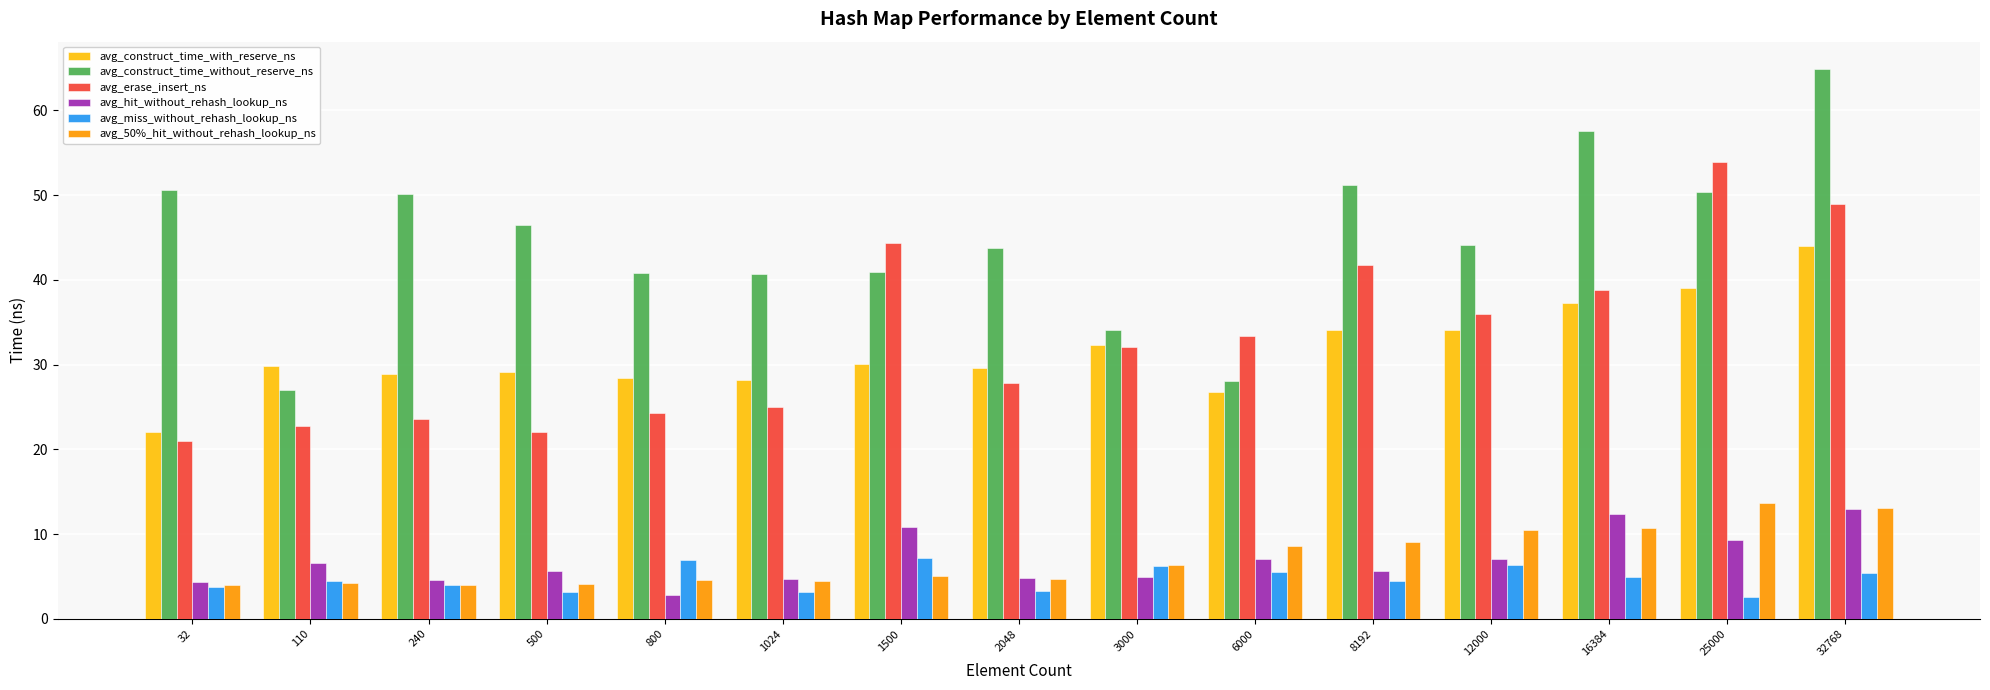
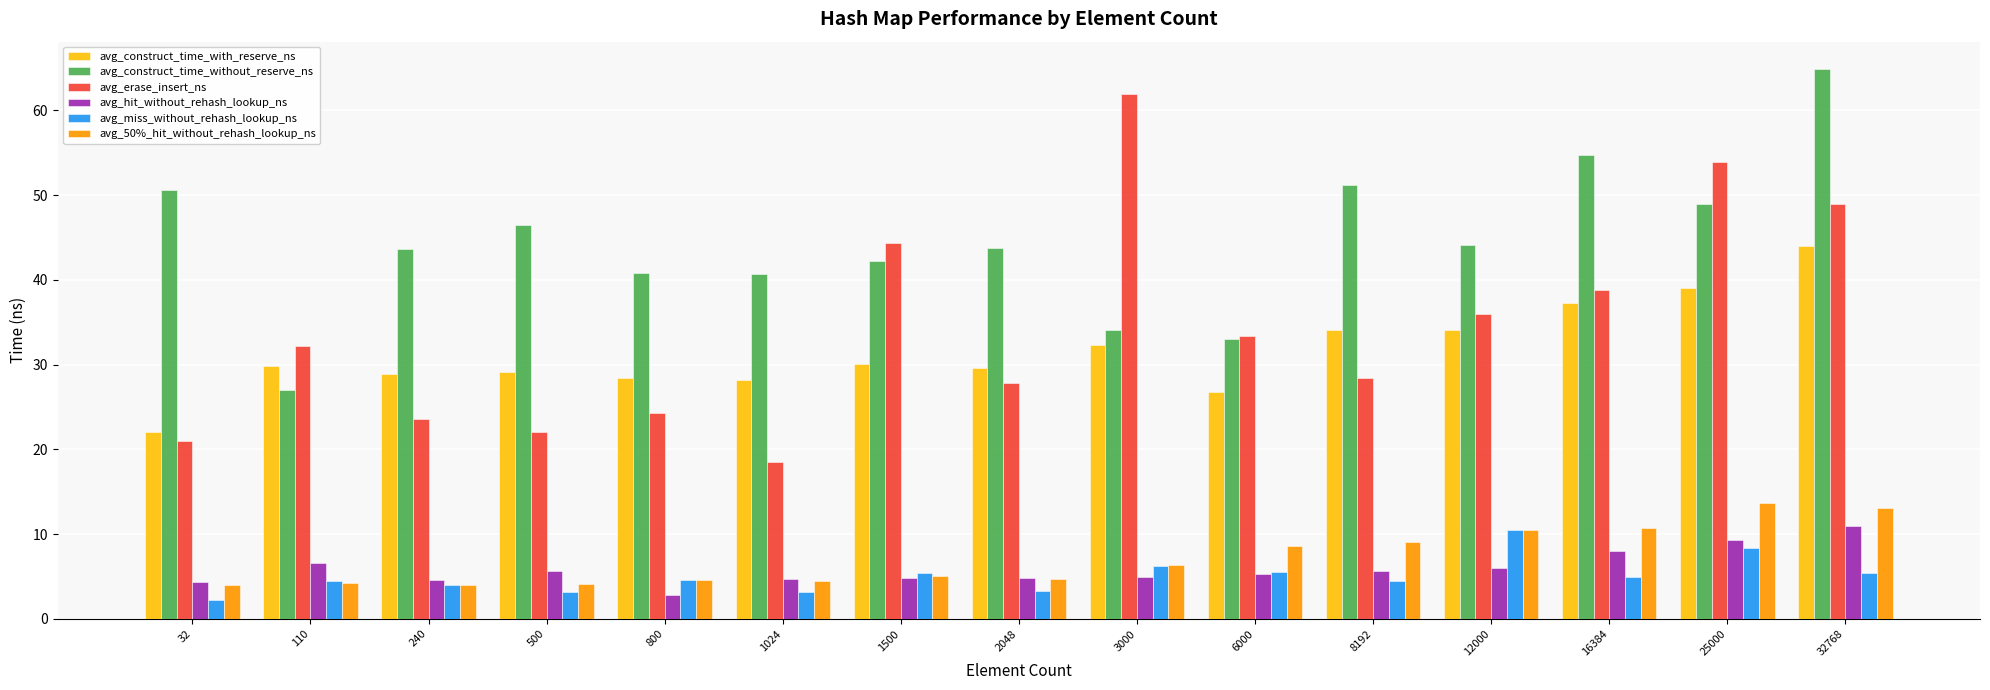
  {
    "avg_construct_time_without_reserve_ns": {
      "32": 51,
      "110": 27,
-     "240": 50,
+     "240": 44,
      "500": 46,
      "800": 41,
      "1024": 41,
-     "1500": 41,
+     "1500": 42,
      "2048": 44,
      "3000": 34,
-     "6000": 28,
+     "6000": 33,
      "8192": 51,
      "12000": 44,
-     "16384": 58,
-     "25000": 50,
+     "16384": 55,
+     "25000": 49,
      "32768": 65
    },
    "avg_erase_insert_ns": {
      "32": 21,
-     "110": 23,
+     "110": 32,
      "240": 24,
      "500": 22,
      "800": 24,
-     "1024": 25,
+     "1024": 19,
      "1500": 44,
      "2048": 28,
-     "3000": 32,
+     "3000": 62,
      "6000": 33,
-     "8192": 42,
+     "8192": 28,
      "12000": 36,
      "16384": 39,
      "25000": 54,
      "32768": 49
    },
    "avg_hit_without_rehash_lookup_ns": {
      "32": 4,
      "110": 7,
      "240": 5,
      "500": 6,
      "800": 3,
      "1024": 5,
-     "1500": 11,
+     "1500": 5,
      "2048": 5,
      "3000": 5,
-     "6000": 7,
+     "6000": 5,
      "8192": 6,
-     "12000": 7,
-     "16384": 12,
+     "12000": 6,
+     "16384": 8,
      "25000": 9,
-     "32768": 13
+     "32768": 11
    },
    "avg_miss_without_rehash_lookup_ns": {
-     "32": 4,
+     "32": 2,
      "110": 4,
      "240": 4,
      "500": 3,
-     "800": 7,
+     "800": 5,
      "1024": 3,
-     "1500": 7,
+     "1500": 5,
      "2048": 3,
      "3000": 6,
      "6000": 6,
      "8192": 4,
-     "12000": 6,
+     "12000": 10,
      "16384": 5,
-     "25000": 3,
+     "25000": 8,
      "32768": 5
    }
  }
